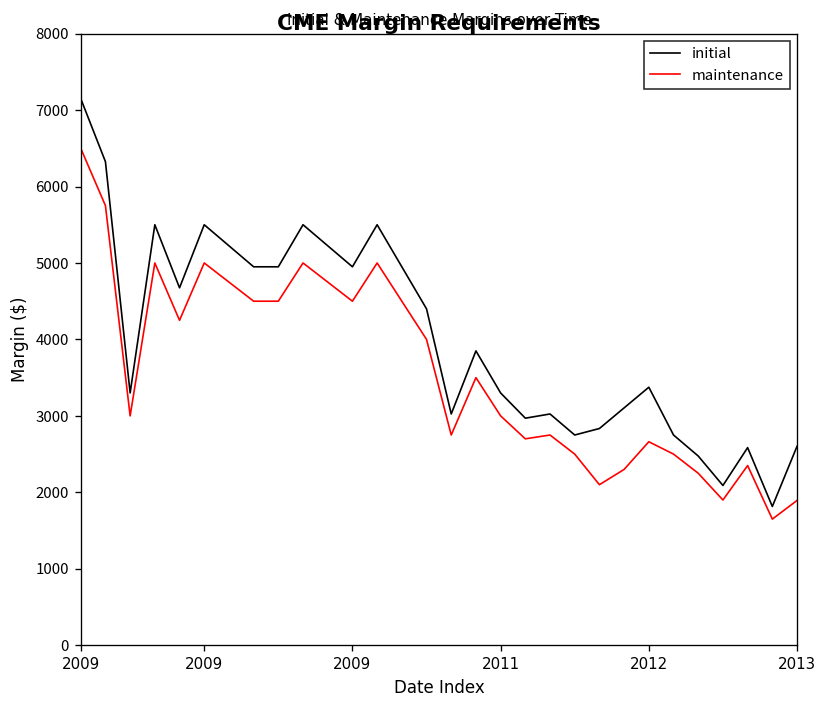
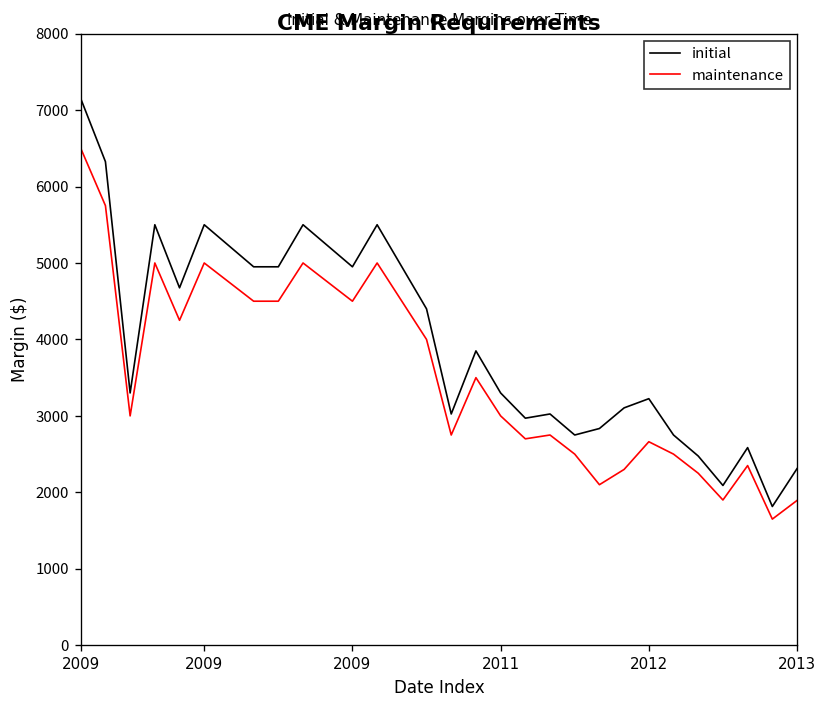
  {
    "initial": {
      "2011": 3300,
-     "2012": 3400,
-     "2013": 2600
+     "2012": 3200,
+     "2013": 2300
    },
    "maintenance": {
      "2011": 3000,
      "2012": 2700,
      "2013": 1900
    }
  }
